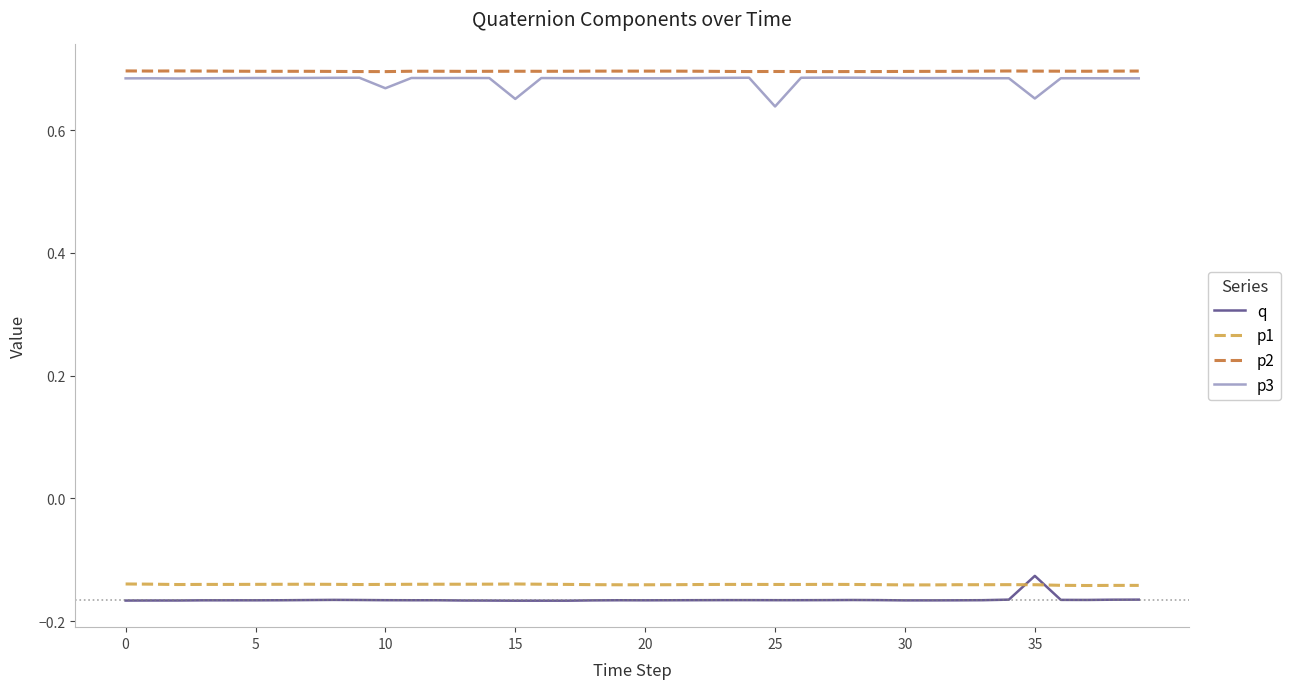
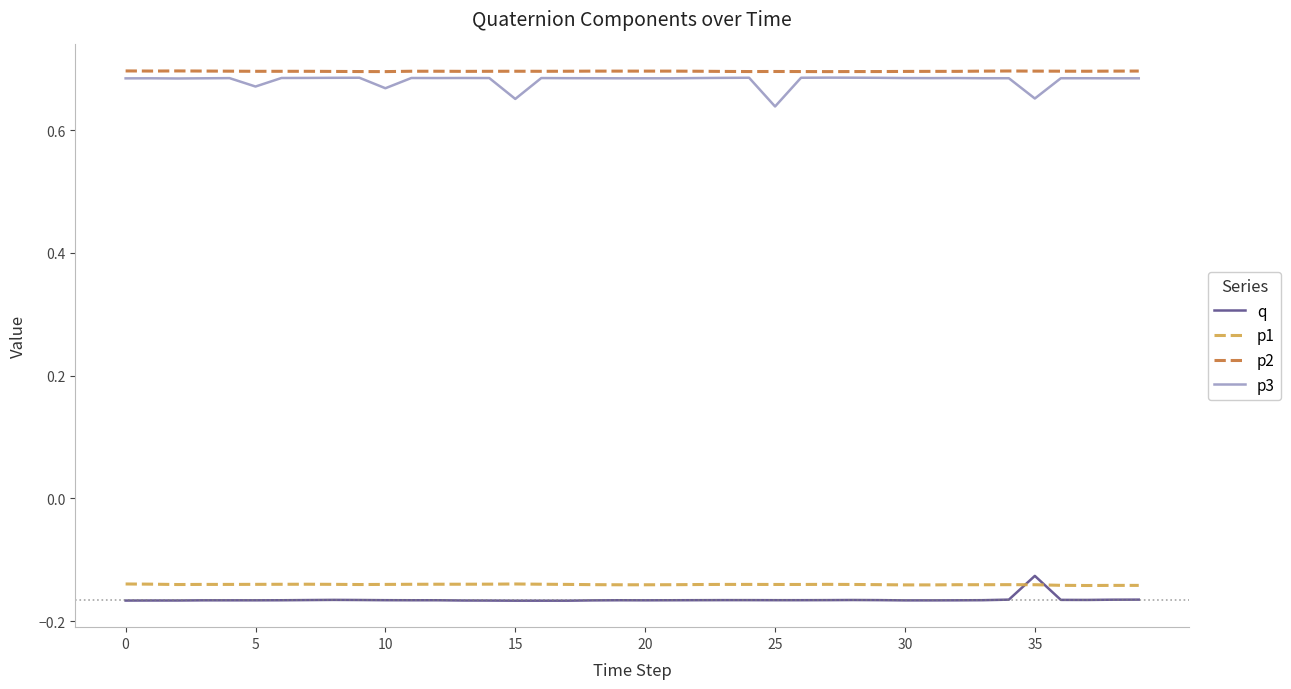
  {
    "q": {
      "0": -0.17,
      "5": -0.17,
      "10": -0.17,
      "15": -0.17,
      "20": -0.17,
      "25": -0.17,
      "30": -0.17,
      "35": -0.13
    },
    "p3": {
      "0": 0.68,
-     "5": 0.68,
+     "5": 0.67,
      "10": 0.67,
      "15": 0.65,
      "20": 0.68,
      "25": 0.64,
      "30": 0.68,
      "35": 0.65
    }
  }
